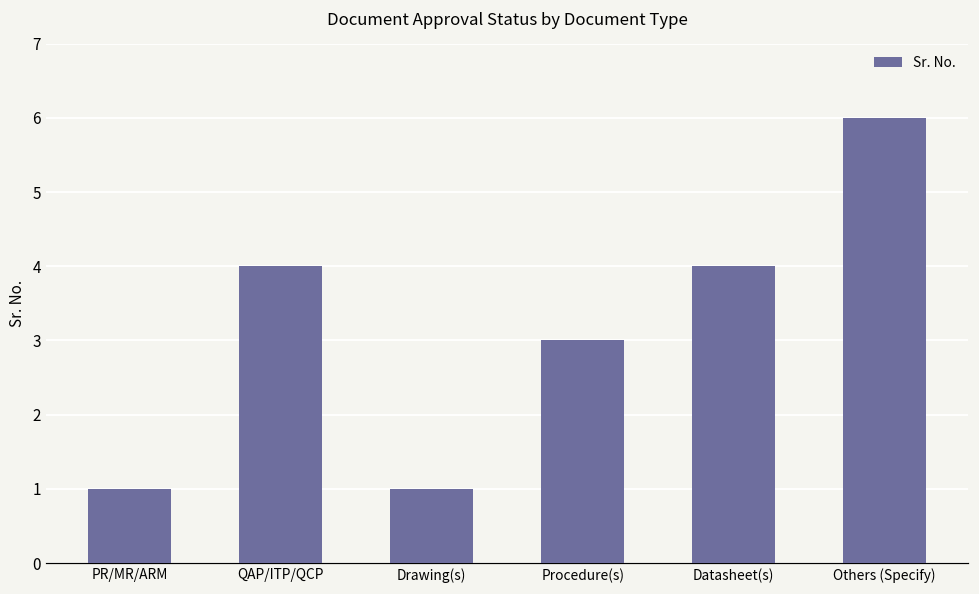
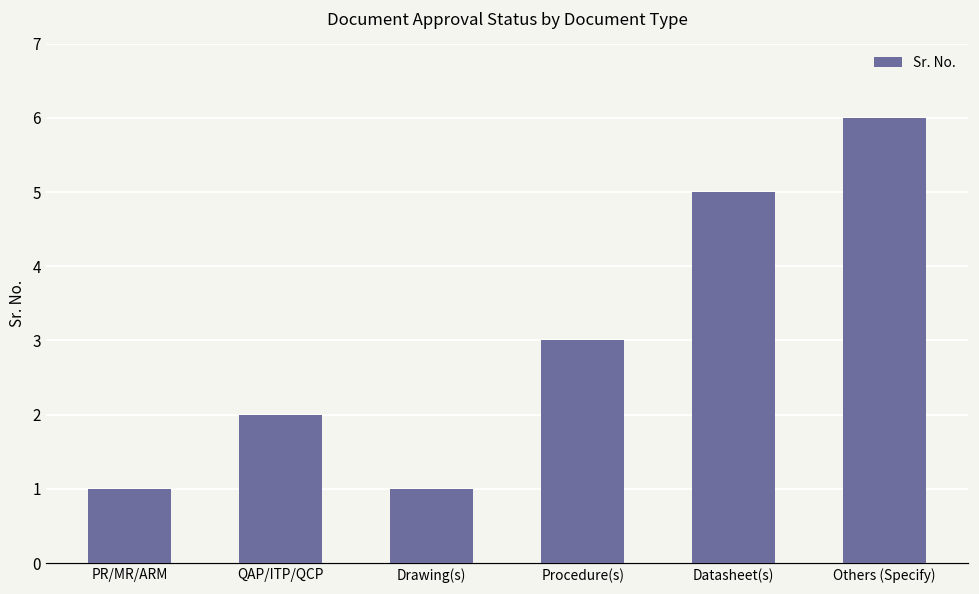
  {
    "PR/MR/ARM": 1,
-   "QAP/ITP/QCP": 4,
+   "QAP/ITP/QCP": 2,
    "Drawing(s)": 1,
    "Procedure(s)": 3,
-   "Datasheet(s)": 4,
+   "Datasheet(s)": 5,
    "Others (Specify)": 6
  }
